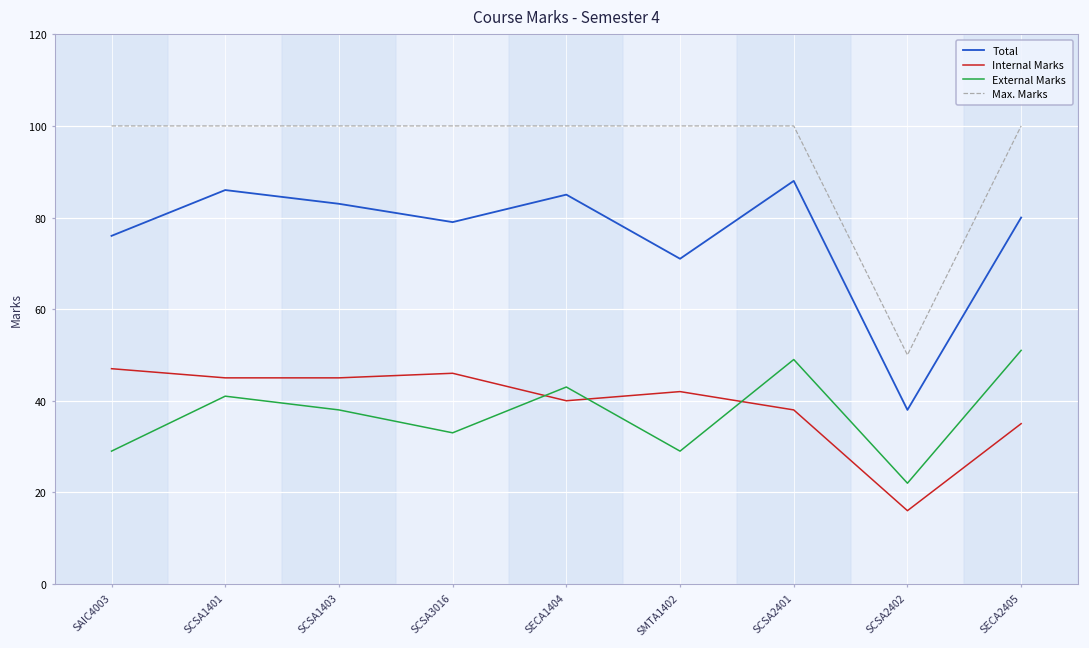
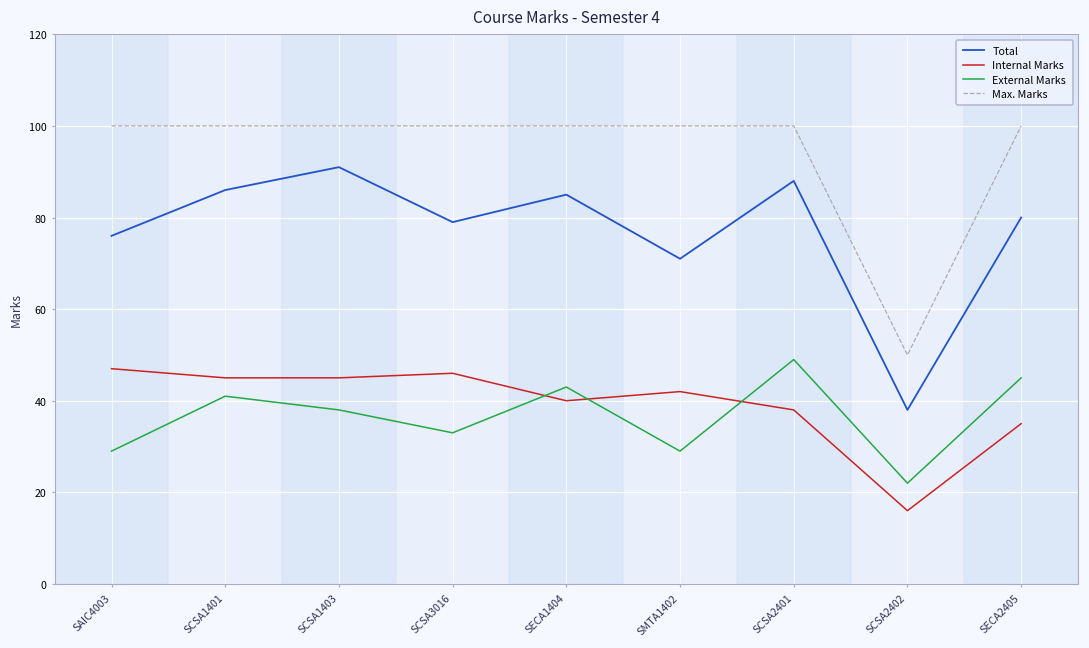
  {
    "Total": {
      "SAIC4003": 76,
      "SCSA1401": 86,
-     "SCSA1403": 83,
+     "SCSA1403": 91,
      "SCSA3016": 79,
      "SECA1404": 85,
      "SMTA1402": 71,
      "SCSA2401": 88,
      "SCSA2402": 38,
      "SECA2405": 80
    },
    "Internal Marks": {
      "SAIC4003": 47,
      "SCSA1401": 45,
      "SCSA1403": 45,
      "SCSA3016": 46,
      "SECA1404": 40,
      "SMTA1402": 42,
      "SCSA2401": 38,
      "SCSA2402": 16,
      "SECA2405": 35
    },
    "External Marks": {
      "SAIC4003": 29,
      "SCSA1401": 41,
      "SCSA1403": 38,
      "SCSA3016": 33,
      "SECA1404": 43,
      "SMTA1402": 29,
      "SCSA2401": 49,
      "SCSA2402": 22,
-     "SECA2405": 51
+     "SECA2405": 45
    },
    "Max. Marks": {
      "SAIC4003": 100,
      "SCSA1401": 100,
      "SCSA1403": 100,
      "SCSA3016": 100,
      "SECA1404": 100,
      "SMTA1402": 100,
      "SCSA2401": 100,
      "SCSA2402": 50,
      "SECA2405": 100
    }
  }
